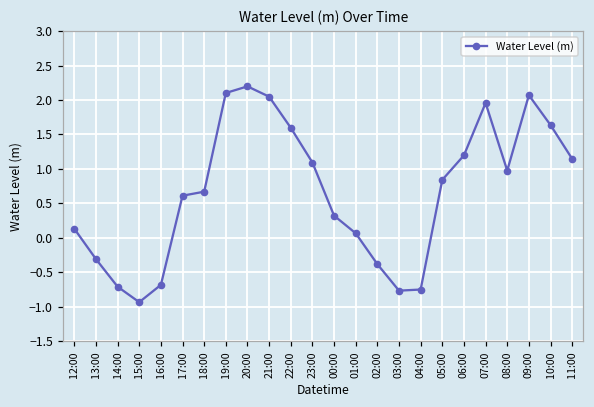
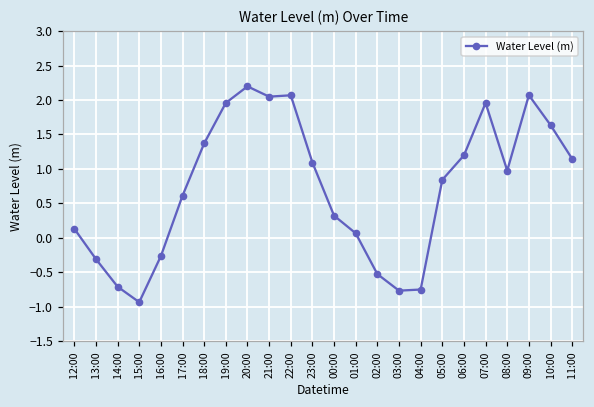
  {
    "12:00": 0.1,
    "13:00": -0.3,
    "14:00": -0.7,
    "15:00": -0.9,
-   "16:00": -0.7,
+   "16:00": -0.3,
    "17:00": 0.6,
-   "18:00": 0.7,
-   "19:00": 2.1,
+   "18:00": 1.4,
+   "19:00": 2.0,
    "20:00": 2.2,
    "21:00": 2.0,
-   "22:00": 1.6,
+   "22:00": 2.1,
    "23:00": 1.1,
    "00:00": 0.3,
    "01:00": 0.1,
-   "02:00": -0.4,
+   "02:00": -0.5,
    "03:00": -0.8,
    "04:00": -0.8,
    "05:00": 0.8,
    "06:00": 1.2,
    "07:00": 2.0,
    "08:00": 1.0,
    "09:00": 2.1,
    "10:00": 1.6,
    "11:00": 1.1
  }
